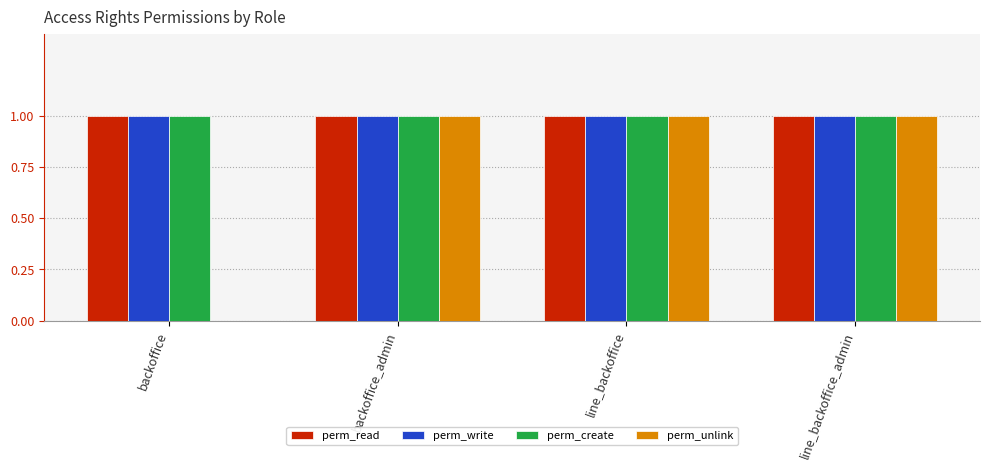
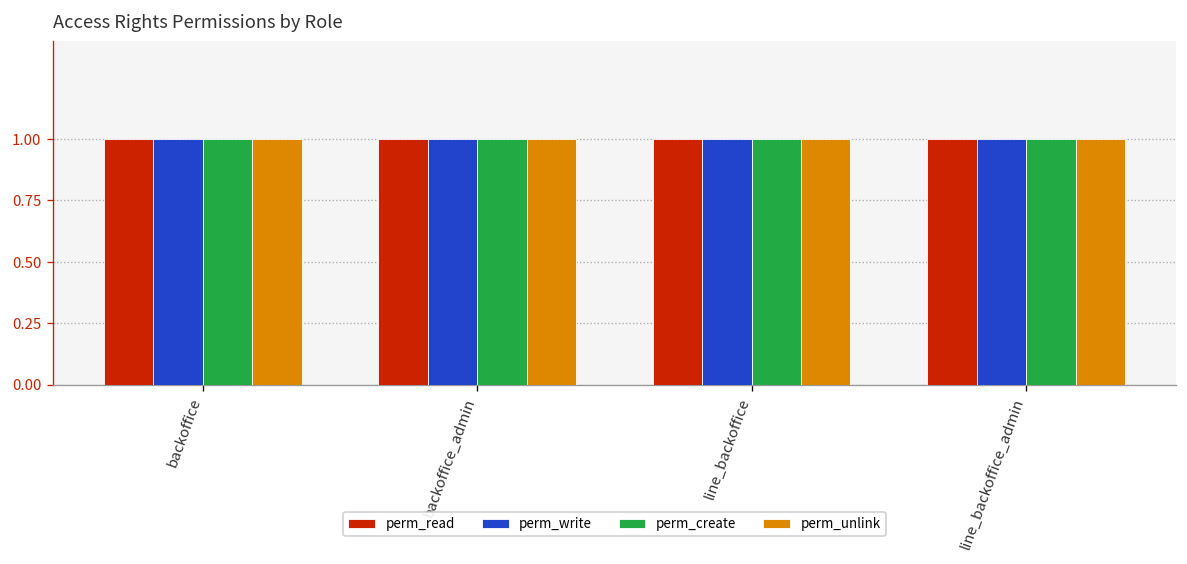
  {
    "perm_read": {
      "backoffice": 1,
      "backoffice_admin": 1,
      "line_backoffice": 1,
      "line_backoffice_admin": 1
    },
    "perm_write": {
      "backoffice": 1,
      "backoffice_admin": 1,
      "line_backoffice": 1,
      "line_backoffice_admin": 1
    },
    "perm_create": {
      "backoffice": 1,
      "backoffice_admin": 1,
      "line_backoffice": 1,
      "line_backoffice_admin": 1
    },
    "perm_unlink": {
-     "backoffice": 0,
+     "backoffice": 1,
      "backoffice_admin": 1,
      "line_backoffice": 1,
      "line_backoffice_admin": 1
    }
  }
